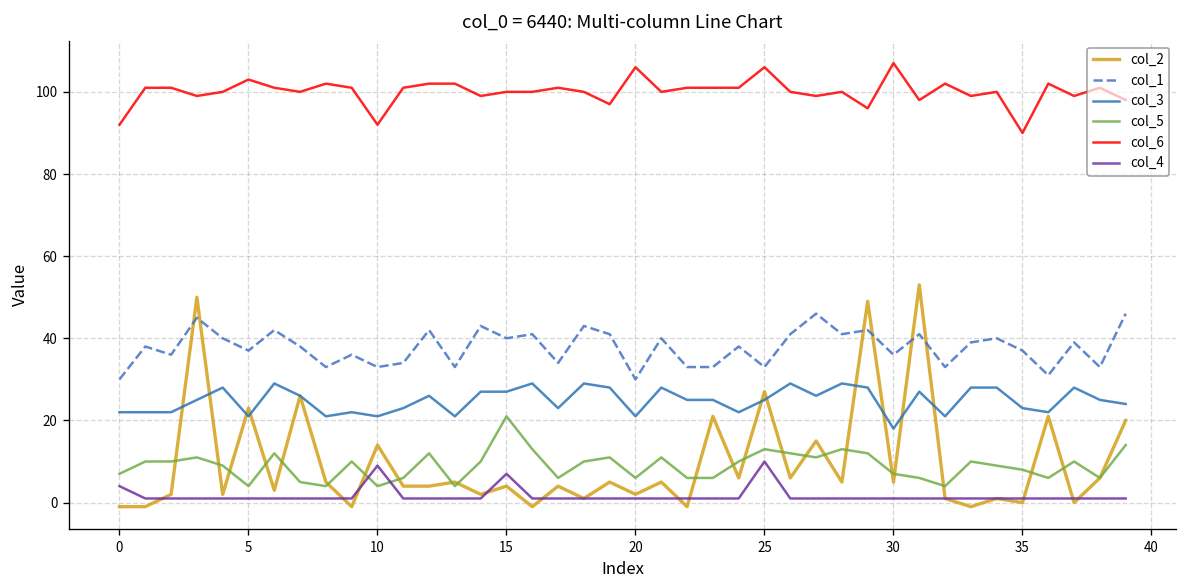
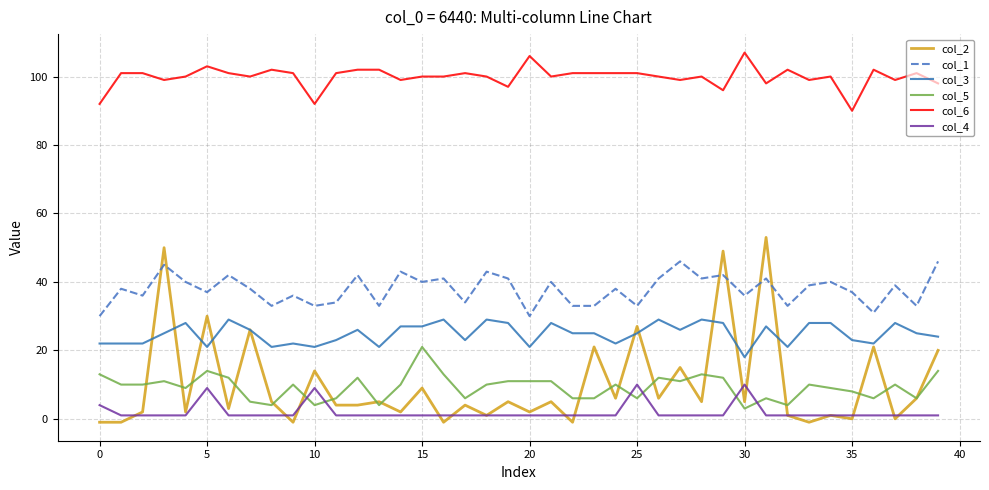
  {
    "col_2": {
      "0": -1,
-     "5": 23,
+     "5": 30,
      "10": 14,
-     "15": 4,
+     "15": 9,
      "20": 2,
      "25": 27,
      "30": 5,
      "35": 0
    },
    "col_5": {
-     "0": 7,
-     "5": 4,
+     "0": 13,
+     "5": 14,
      "10": 4,
      "15": 21,
-     "20": 6,
-     "25": 13,
-     "30": 7,
+     "20": 11,
+     "25": 6,
+     "30": 3,
      "35": 8
    },
    "col_6": {
      "0": 92,
      "5": 103,
      "10": 92,
      "15": 100,
      "20": 106,
-     "25": 106,
+     "25": 101,
      "30": 107,
      "35": 90
    },
    "col_4": {
      "0": 4,
-     "5": 1,
+     "5": 9,
      "10": 9,
-     "15": 7,
+     "15": 1,
      "20": 1,
      "25": 10,
-     "30": 1,
+     "30": 10,
      "35": 1
    }
  }
